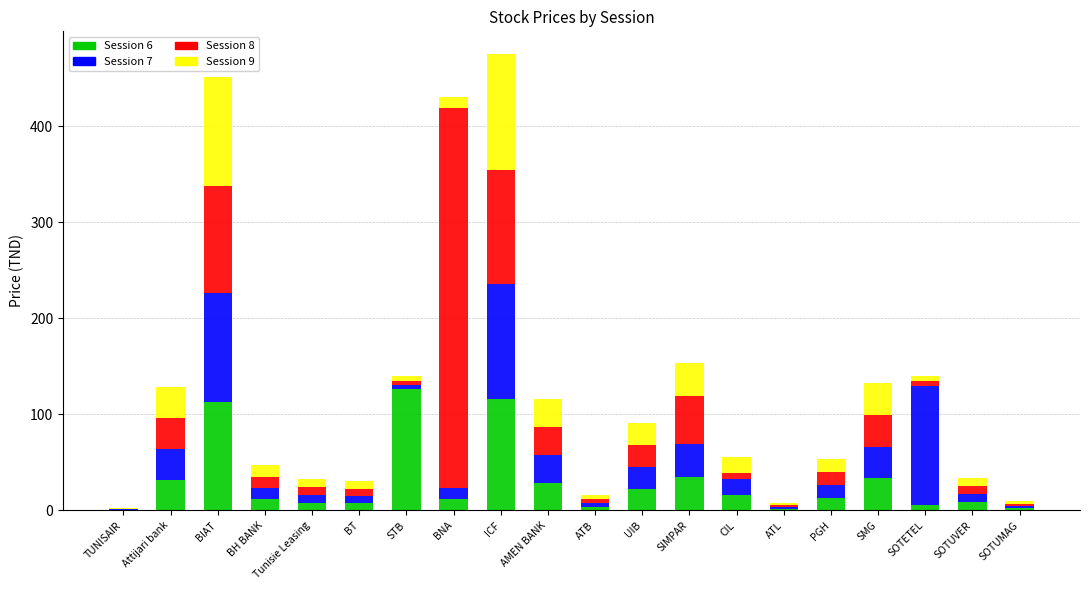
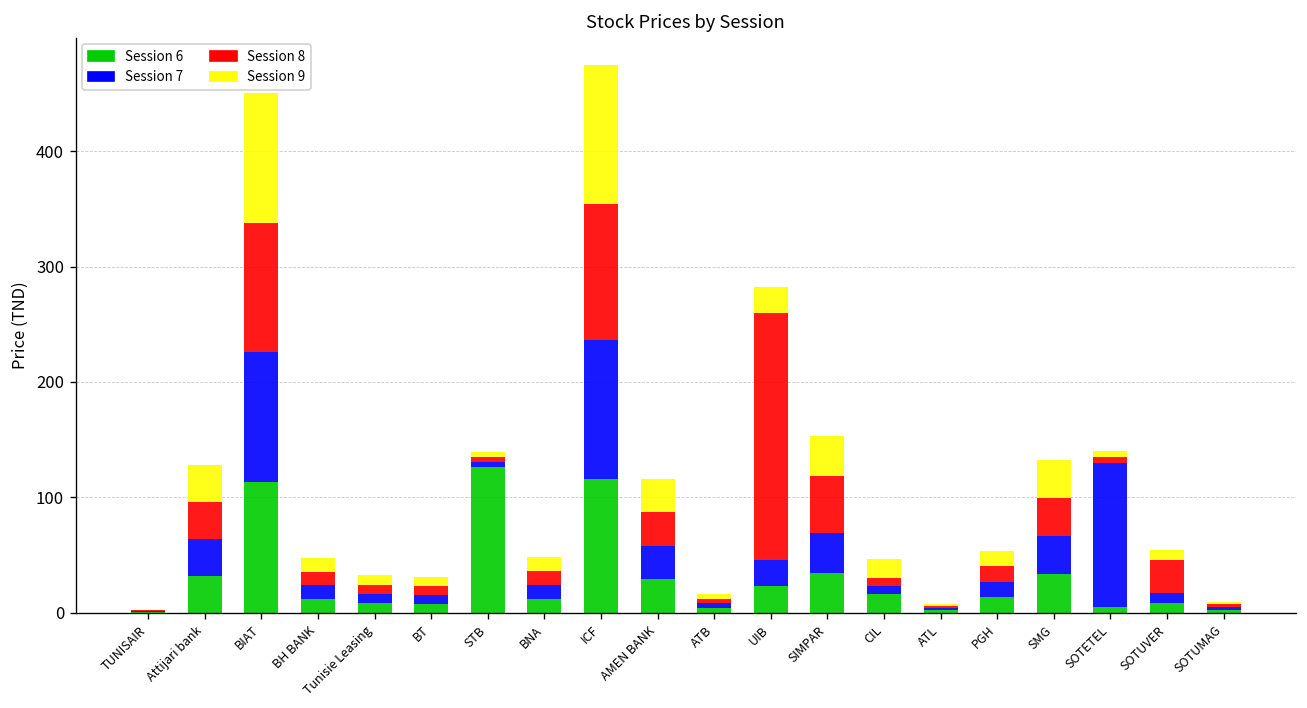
  {
    "Session 6": {
      "Attijari bank": 30,
      "BIAT": 110,
      "BH BANK": 10,
      "Tunisie Leasing": 10,
      "BT": 10,
      "STB": 130,
      "BNA": 10,
      "ICF": 120,
      "AMEN BANK": 30,
      "ATB": 0,
      "UIB": 20,
      "SIMPAR": 30,
      "CIL": 20,
      "PGH": 10,
      "SMG": 30,
      "SOTETEL": 10,
      "SOTUVER": 10
    },
    "Session 7": {
      "Attijari bank": 30,
      "BIAT": 110,
      "BH BANK": 10,
      "Tunisie Leasing": 10,
      "BT": 10,
      "STB": 0,
      "BNA": 10,
      "ICF": 120,
      "AMEN BANK": 30,
      "ATB": 0,
      "UIB": 20,
      "SIMPAR": 30,
-     "CIL": 20,
+     "CIL": 10,
      "PGH": 10,
      "SMG": 30,
      "SOTETEL": 120,
      "SOTUVER": 10
    },
    "Session 8": {
      "Attijari bank": 30,
      "BIAT": 110,
      "BH BANK": 10,
      "Tunisie Leasing": 10,
      "BT": 10,
      "STB": 0,
-     "BNA": 390,
+     "BNA": 10,
      "ICF": 120,
      "AMEN BANK": 30,
      "ATB": 0,
-     "UIB": 20,
+     "UIB": 210,
      "SIMPAR": 50,
      "CIL": 10,
      "PGH": 10,
      "SMG": 30,
      "SOTETEL": 10,
-     "SOTUVER": 10
+     "SOTUVER": 30
    },
    "Session 9": {
      "Attijari bank": 30,
      "BIAT": 110,
      "BH BANK": 10,
      "Tunisie Leasing": 10,
      "BT": 10,
      "STB": 0,
      "BNA": 10,
      "ICF": 120,
      "AMEN BANK": 30,
      "ATB": 0,
      "UIB": 20,
      "SIMPAR": 30,
      "CIL": 20,
      "PGH": 10,
      "SMG": 30,
      "SOTETEL": 10,
      "SOTUVER": 10
    }
  }
